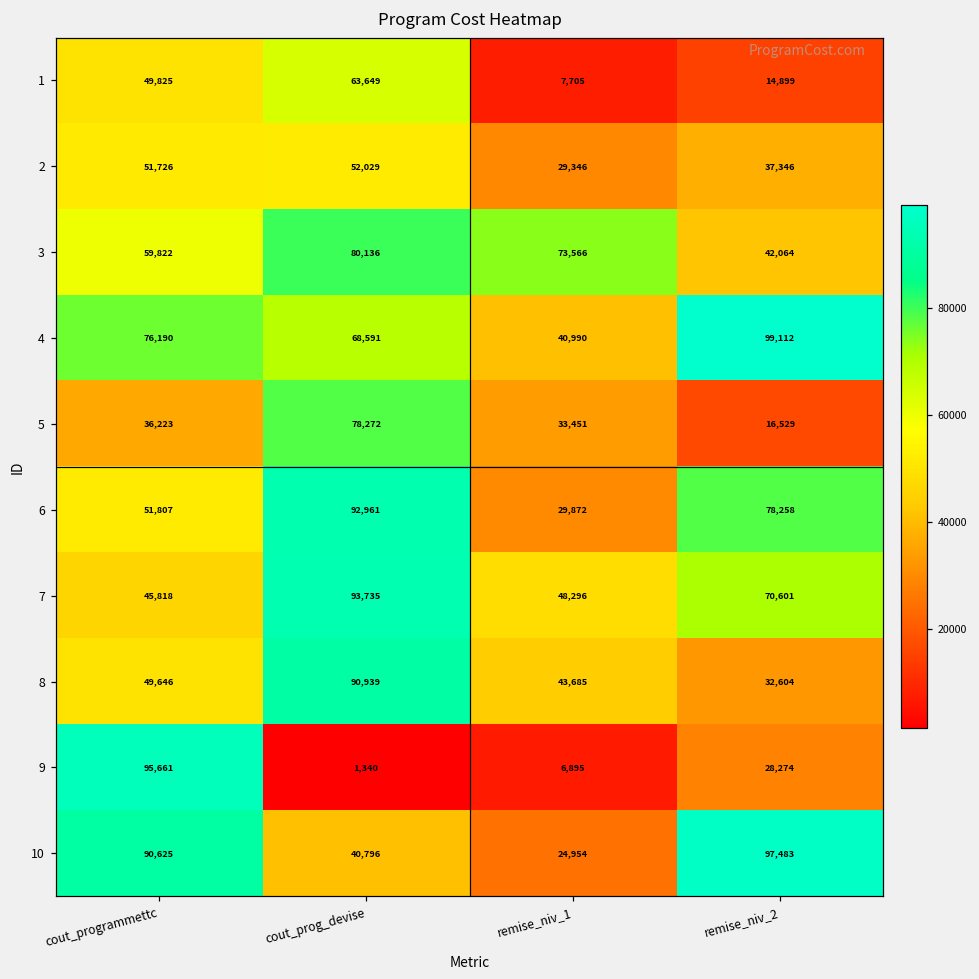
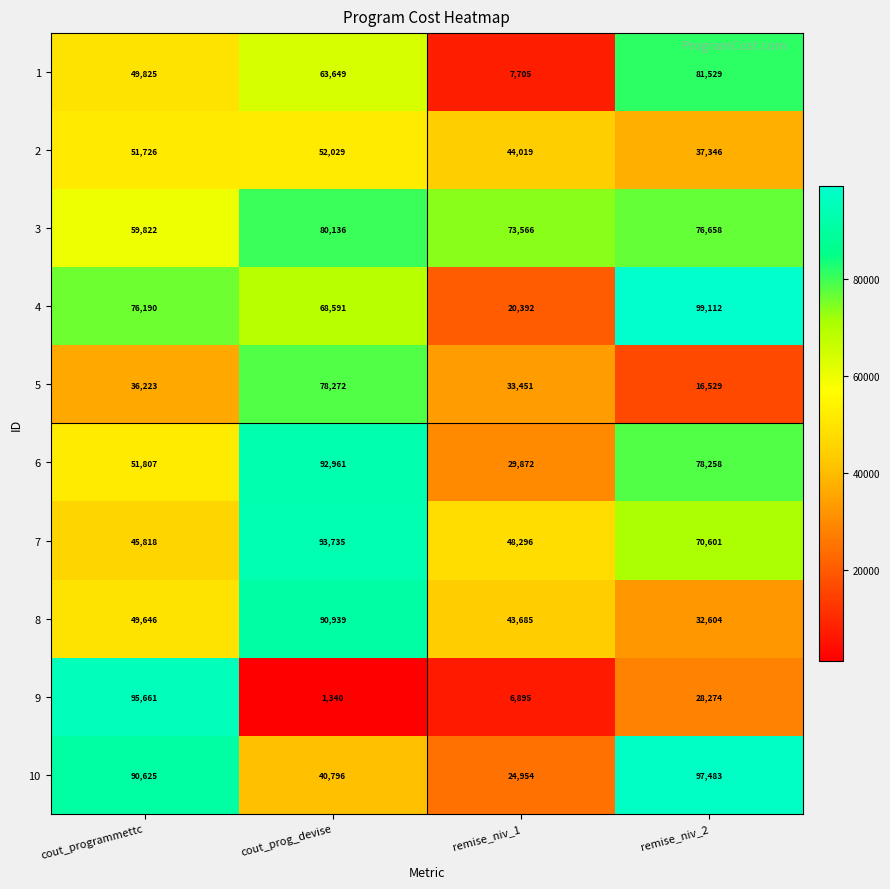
  {
    "1": {
      "cout_programmettc": "49,825",
      "cout_prog_devise": "63,649",
      "remise_niv_1": "7,705",
-     "remise_niv_2": "14,899"
+     "remise_niv_2": "81,529"
    },
    "2": {
      "cout_programmettc": "51,726",
      "cout_prog_devise": "52,029",
-     "remise_niv_1": "29,346",
+     "remise_niv_1": "44,019",
      "remise_niv_2": "37,346"
    },
    "3": {
      "cout_programmettc": "59,822",
      "cout_prog_devise": "80,136",
      "remise_niv_1": "73,566",
-     "remise_niv_2": "42,064"
+     "remise_niv_2": "76,658"
    },
    "4": {
      "cout_programmettc": "76,190",
      "cout_prog_devise": "68,591",
-     "remise_niv_1": "40,990",
+     "remise_niv_1": "20,392",
      "remise_niv_2": "99,112"
    },
    "5": {
      "cout_programmettc": "36,223",
      "cout_prog_devise": "78,272",
      "remise_niv_1": "33,451",
      "remise_niv_2": "16,529"
    },
    "6": {
      "cout_programmettc": "51,807",
      "cout_prog_devise": "92,961",
      "remise_niv_1": "29,872",
      "remise_niv_2": "78,258"
    },
    "7": {
      "cout_programmettc": "45,818",
      "cout_prog_devise": "93,735",
      "remise_niv_1": "48,296",
      "remise_niv_2": "70,601"
    },
    "8": {
      "cout_programmettc": "49,646",
      "cout_prog_devise": "90,939",
      "remise_niv_1": "43,685",
      "remise_niv_2": "32,604"
    },
    "9": {
      "cout_programmettc": "95,661",
      "cout_prog_devise": "1,340",
      "remise_niv_1": "6,895",
      "remise_niv_2": "28,274"
    },
    "10": {
      "cout_programmettc": "90,625",
      "cout_prog_devise": "40,796",
      "remise_niv_1": "24,954",
      "remise_niv_2": "97,483"
    }
  }
